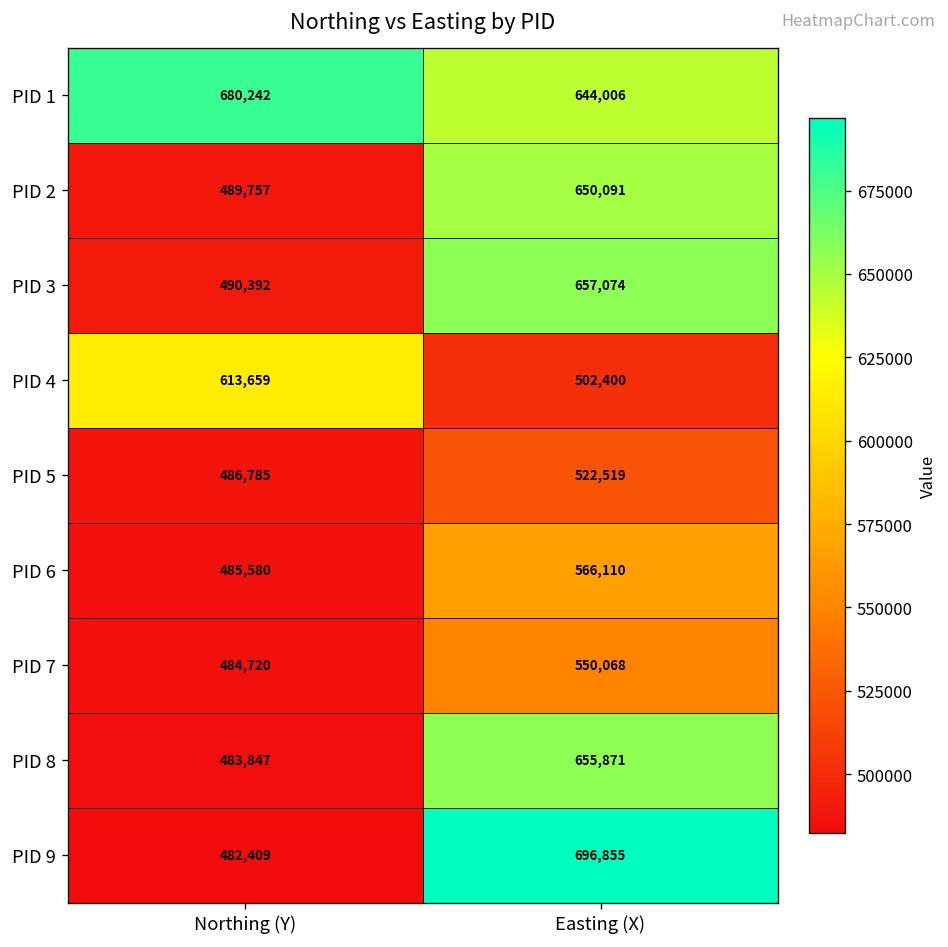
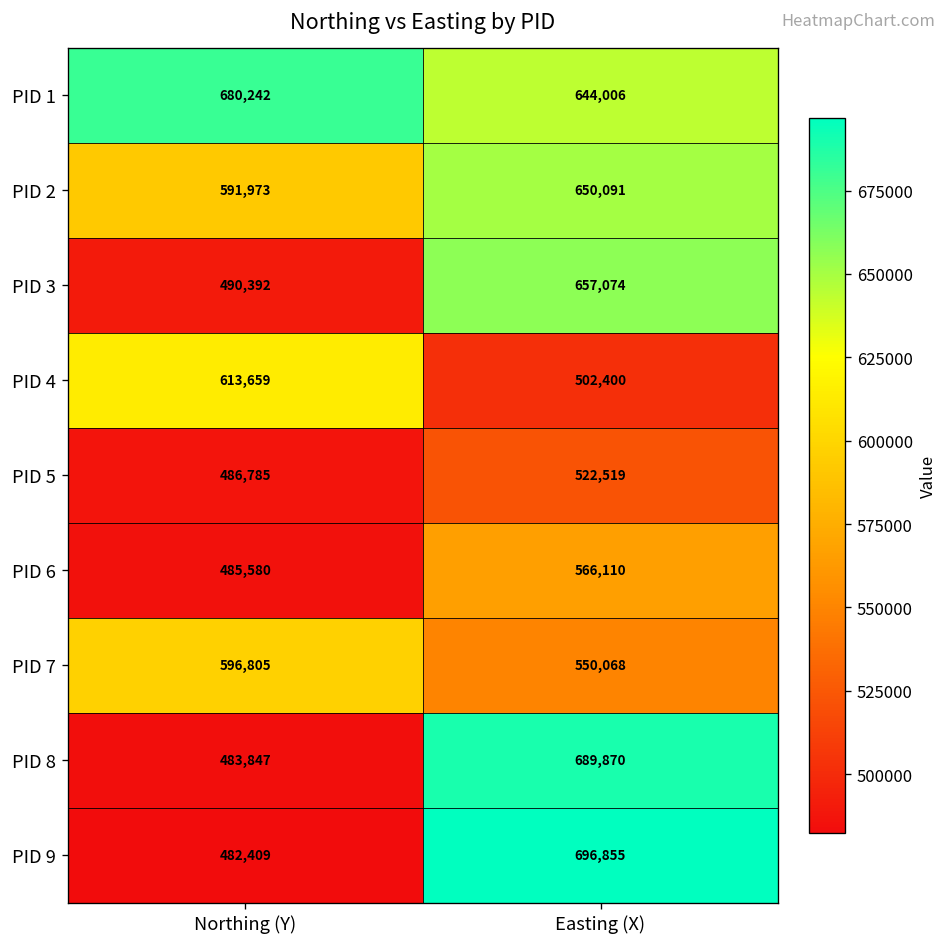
  {
    "PID 1": {
      "Northing (Y)": "680,242",
      "Easting (X)": "644,006"
    },
    "PID 2": {
-     "Northing (Y)": "489,757",
+     "Northing (Y)": "591,973",
      "Easting (X)": "650,091"
    },
    "PID 3": {
      "Northing (Y)": "490,392",
      "Easting (X)": "657,074"
    },
    "PID 4": {
      "Northing (Y)": "613,659",
      "Easting (X)": "502,400"
    },
    "PID 5": {
      "Northing (Y)": "486,785",
      "Easting (X)": "522,519"
    },
    "PID 6": {
      "Northing (Y)": "485,580",
      "Easting (X)": "566,110"
    },
    "PID 7": {
-     "Northing (Y)": "484,720",
+     "Northing (Y)": "596,805",
      "Easting (X)": "550,068"
    },
    "PID 8": {
      "Northing (Y)": "483,847",
-     "Easting (X)": "655,871"
+     "Easting (X)": "689,870"
    },
    "PID 9": {
      "Northing (Y)": "482,409",
      "Easting (X)": "696,855"
    }
  }
